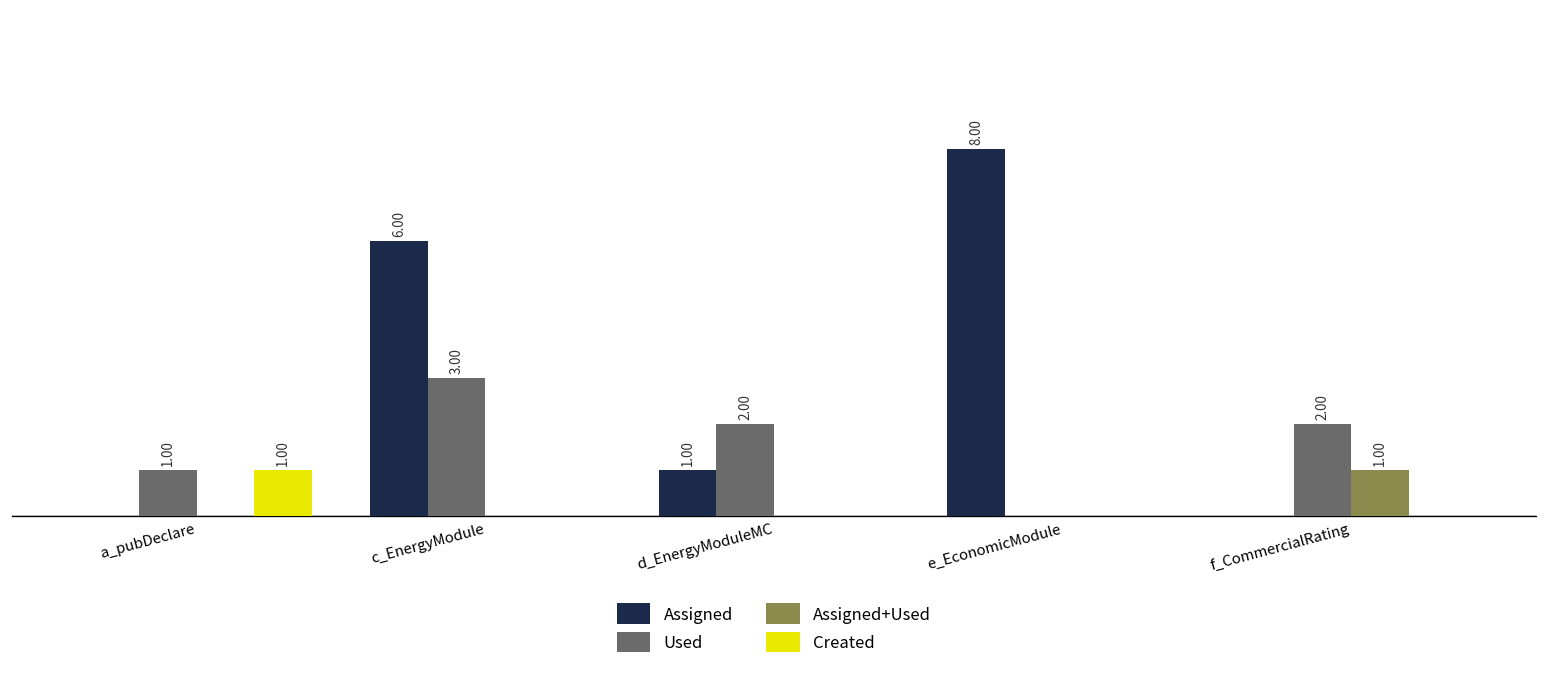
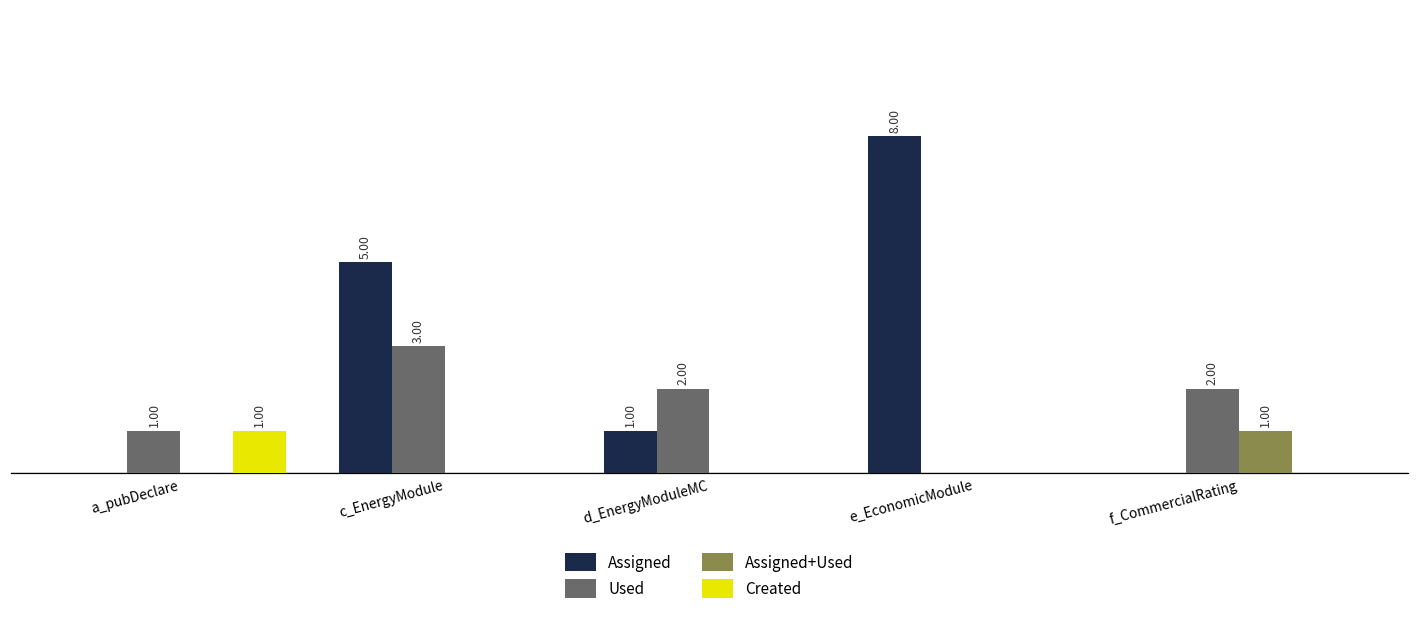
  {
    "Assigned": {
-     "c_EnergyModule": 6.00,
+     "c_EnergyModule": 5.00,
      "d_EnergyModuleMC": 1.00,
      "e_EconomicModule": 8.00
    },
    "Created": {
      "a_pubDeclare": 1.00
    }
  }
